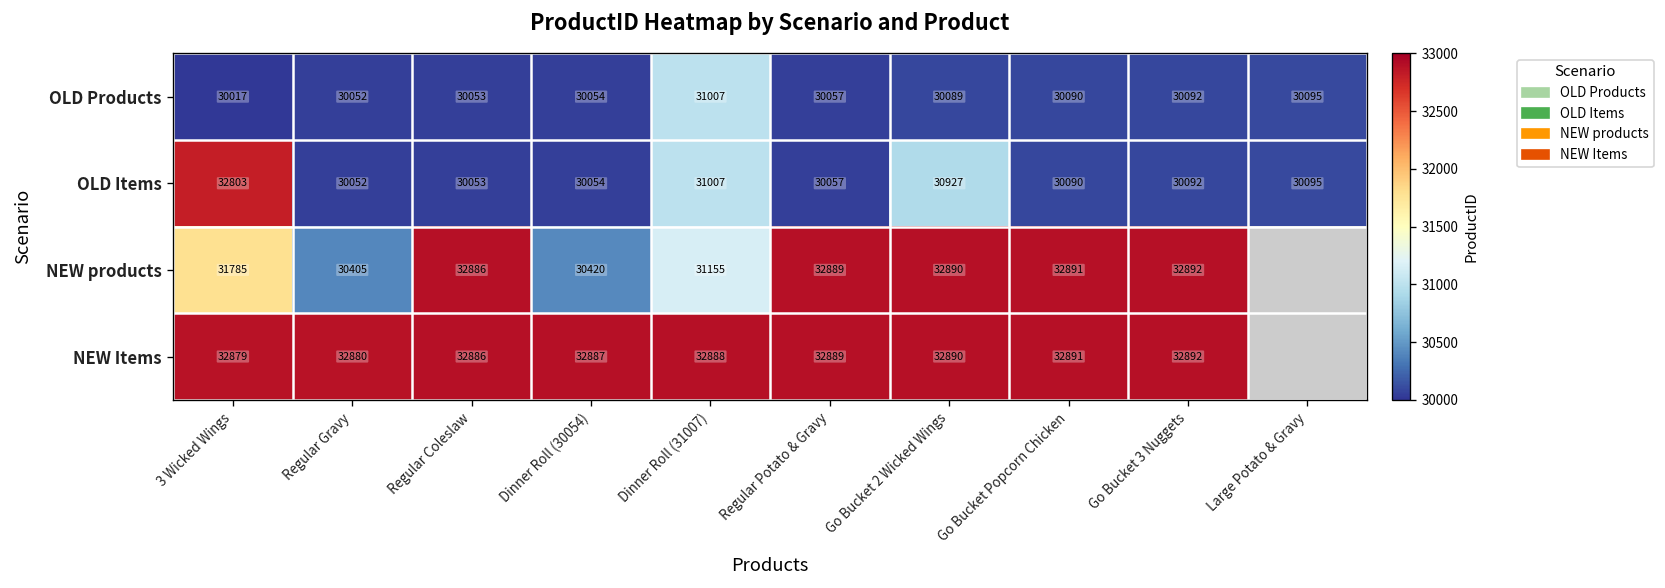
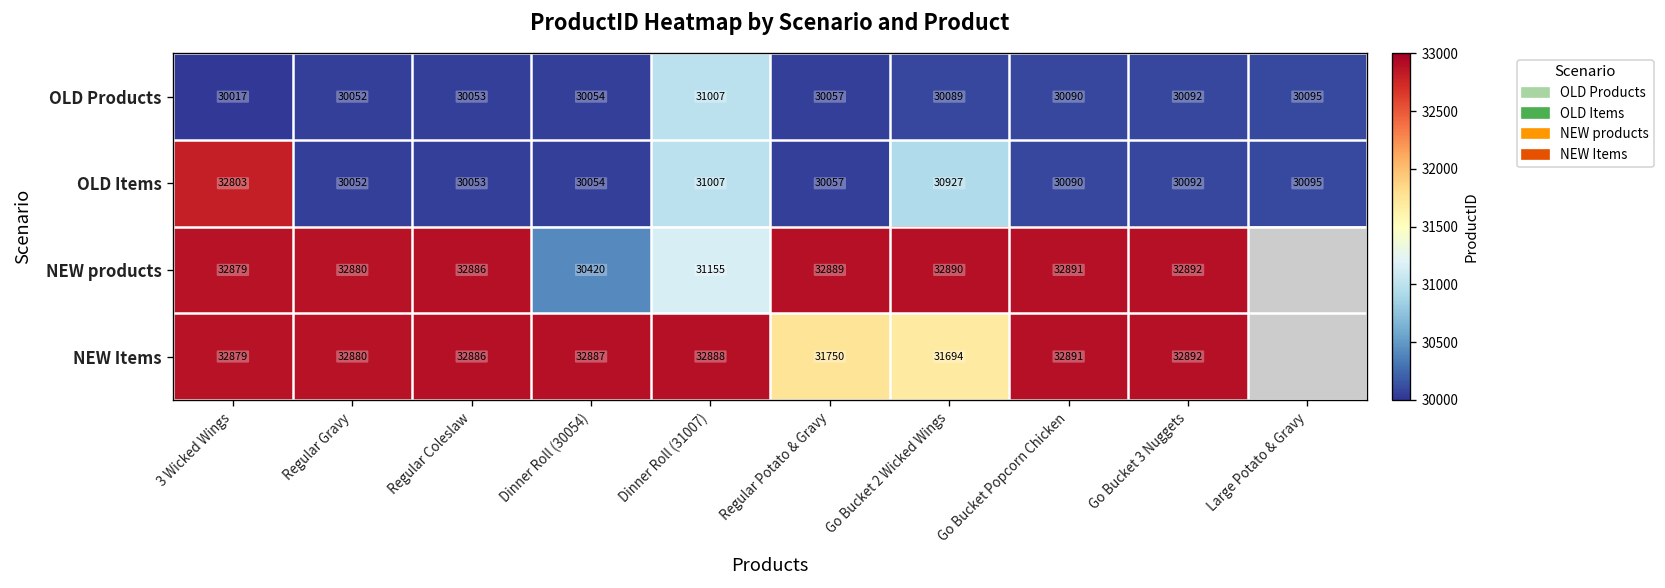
  {
    "NEW products": {
-     "3 Wicked Wings": 31785,
-     "Regular Gravy": 30405
+     "3 Wicked Wings": 32879,
+     "Regular Gravy": 32880
    },
    "NEW Items": {
-     "Regular Potato & Gravy": 32889,
-     "Go Bucket 2 Wicked Wings": 32890
+     "Regular Potato & Gravy": 31750,
+     "Go Bucket 2 Wicked Wings": 31694
    }
  }
